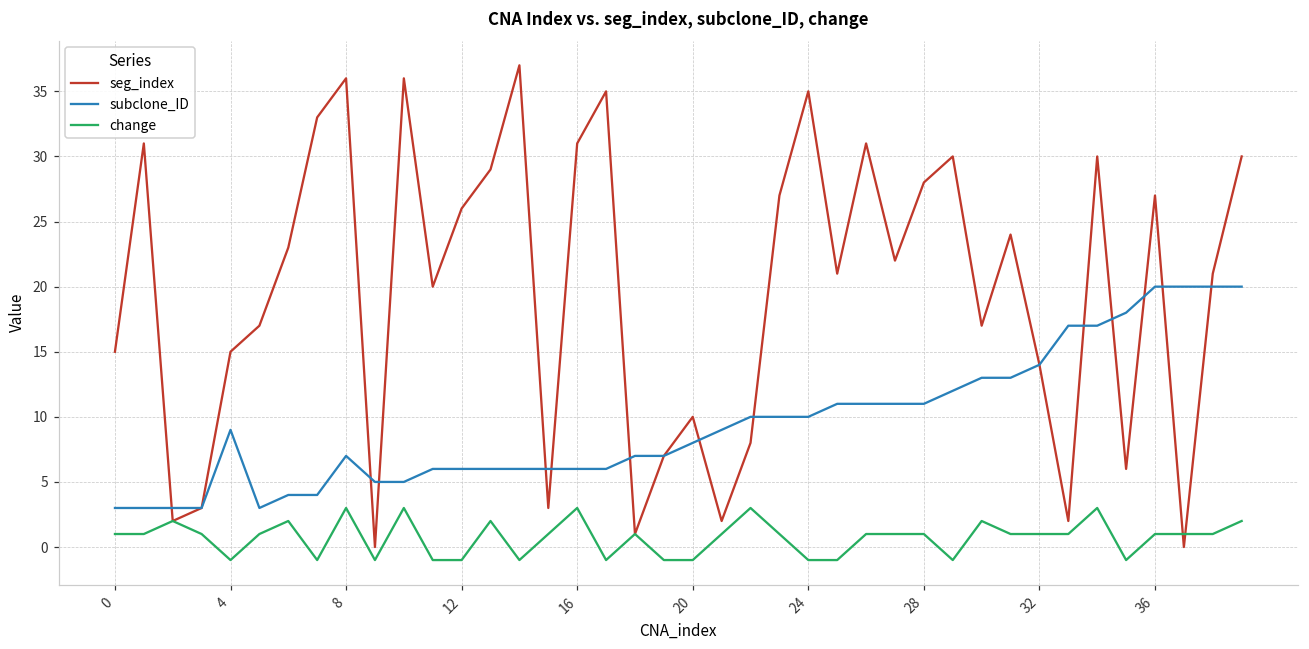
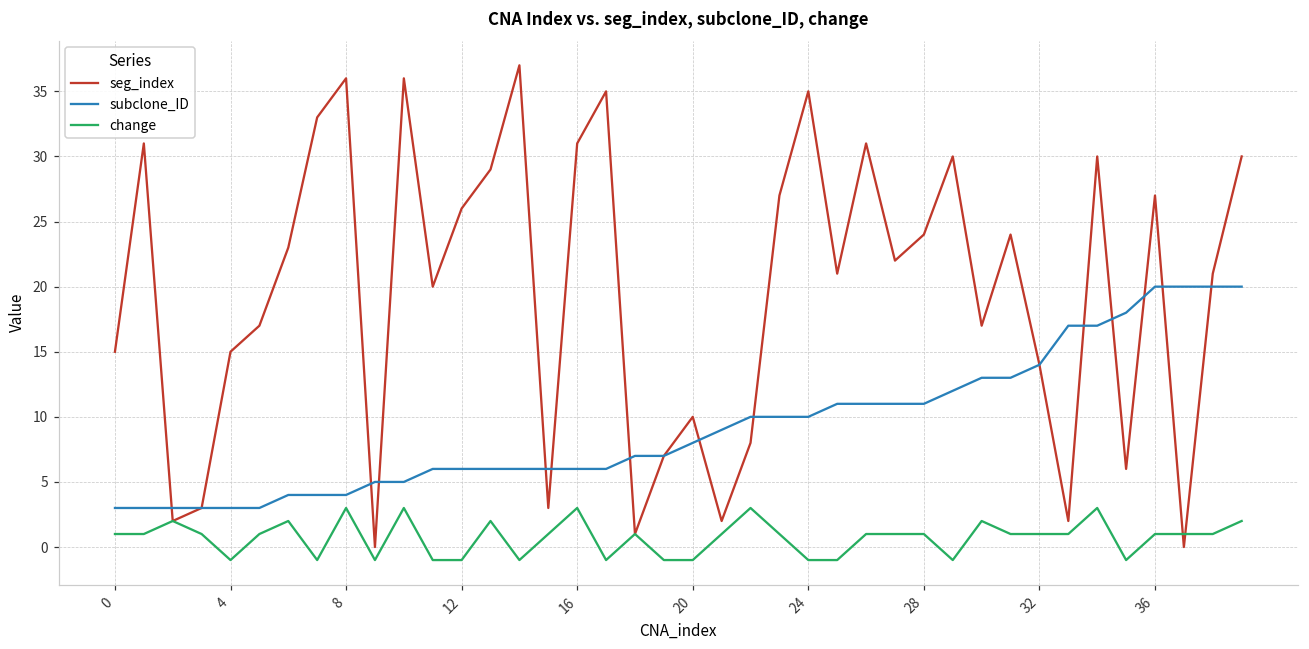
  {
    "seg_index": {
      "0": 15,
      "4": 15,
      "8": 36,
      "12": 26,
      "16": 31,
      "20": 10,
      "24": 35,
-     "28": 28,
+     "28": 24,
      "36": 27
    },
    "subclone_ID": {
      "0": 3,
-     "4": 9,
-     "8": 7,
+     "4": 3,
+     "8": 4,
      "12": 6,
      "16": 6,
      "20": 8,
      "24": 10,
      "28": 11,
      "36": 20
    },
    "change": {
      "0": 1,
      "4": -1,
      "8": 3,
      "12": -1,
      "16": 3,
      "20": -1,
      "24": -1,
      "28": 1,
      "32": 1,
      "36": 1
    }
  }
